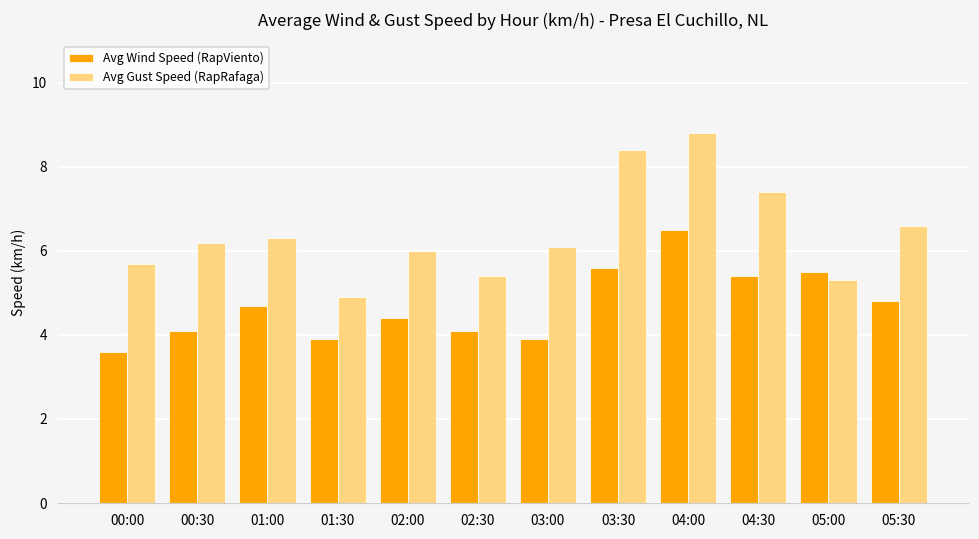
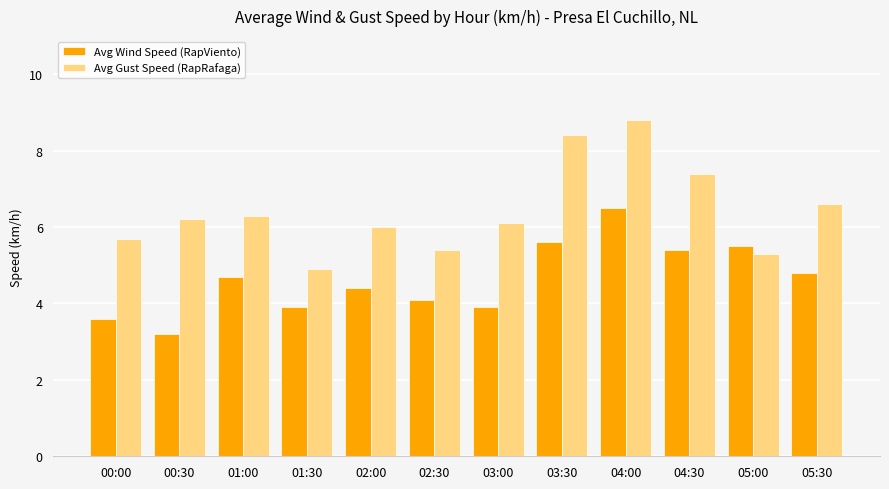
  {
    "Avg Wind Speed (RapViento)": {
      "00:00": 3.6,
-     "00:30": 4.1,
+     "00:30": 3.2,
      "01:00": 4.7,
      "01:30": 3.9,
      "02:00": 4.4,
      "02:30": 4.1,
      "03:00": 3.9,
      "03:30": 5.6,
      "04:00": 6.5,
      "04:30": 5.4,
      "05:00": 5.5,
      "05:30": 4.8
    },
    "Avg Gust Speed (RapRafaga)": {
      "00:00": 5.7,
      "00:30": 6.2,
      "01:00": 6.3,
      "01:30": 4.9,
      "02:00": 6.0,
      "02:30": 5.4,
      "03:00": 6.1,
      "03:30": 8.4,
      "04:00": 8.8,
      "04:30": 7.4,
      "05:00": 5.3,
      "05:30": 6.6
    }
  }
